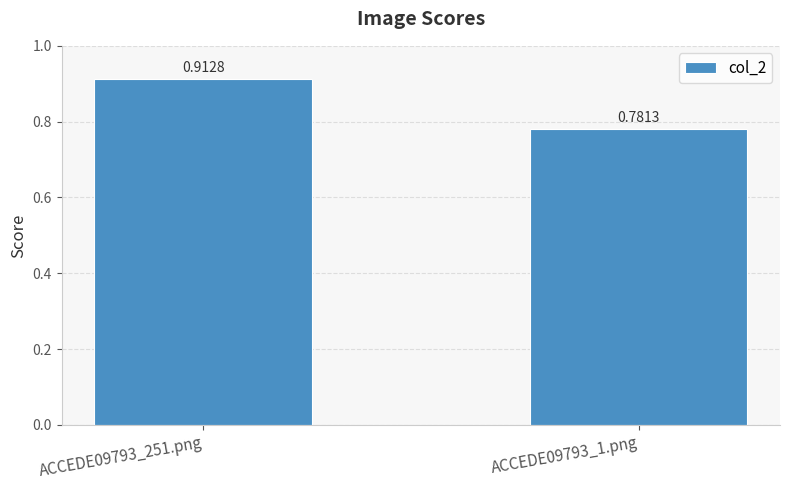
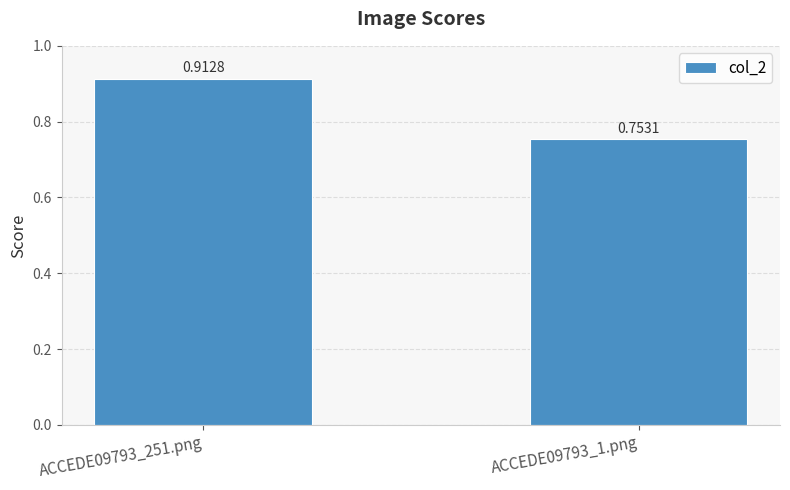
  {
    "ACCEDE09793_251.png": 0.9128,
-   "ACCEDE09793_1.png": 0.7813
+   "ACCEDE09793_1.png": 0.7531
  }
